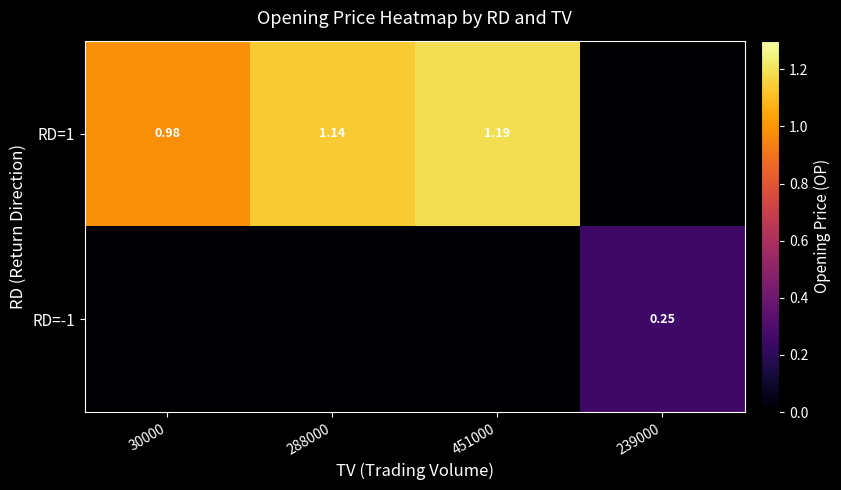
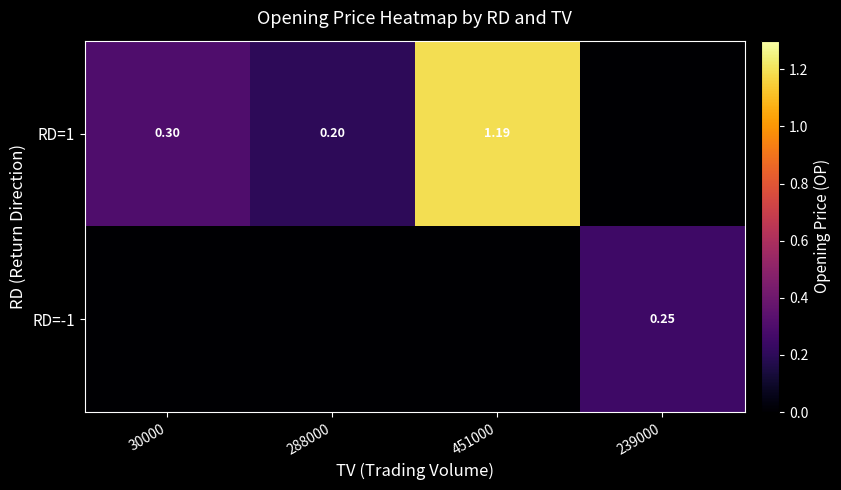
  {
    "RD=1": {
-     "30000": 0.98,
-     "288000": 1.14,
+     "30000": 0.30,
+     "288000": 0.20,
      "451000": 1.19
    },
    "RD=-1": {
      "239000": 0.25
    }
  }
